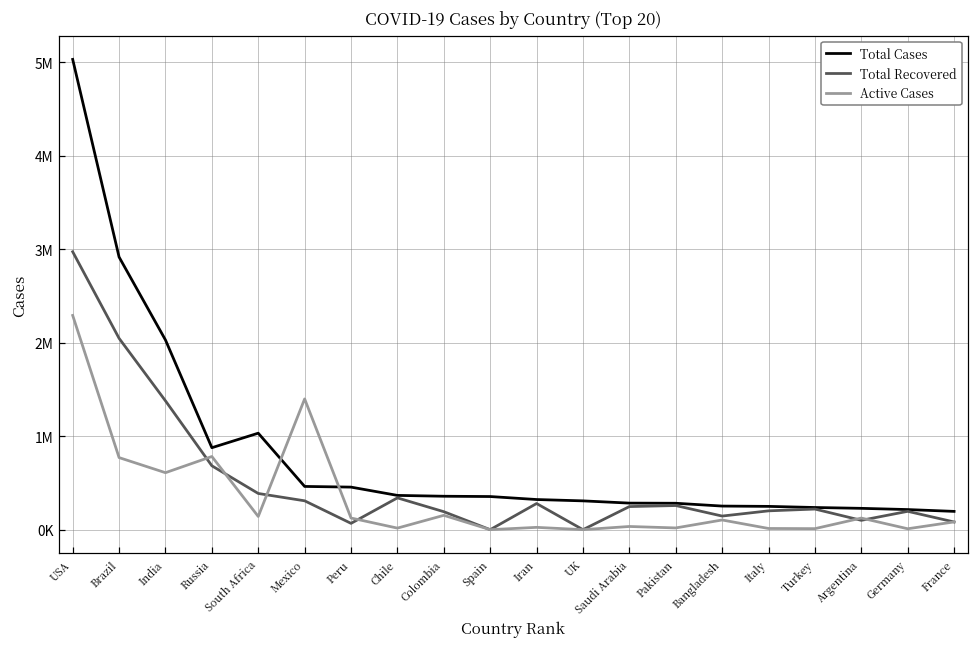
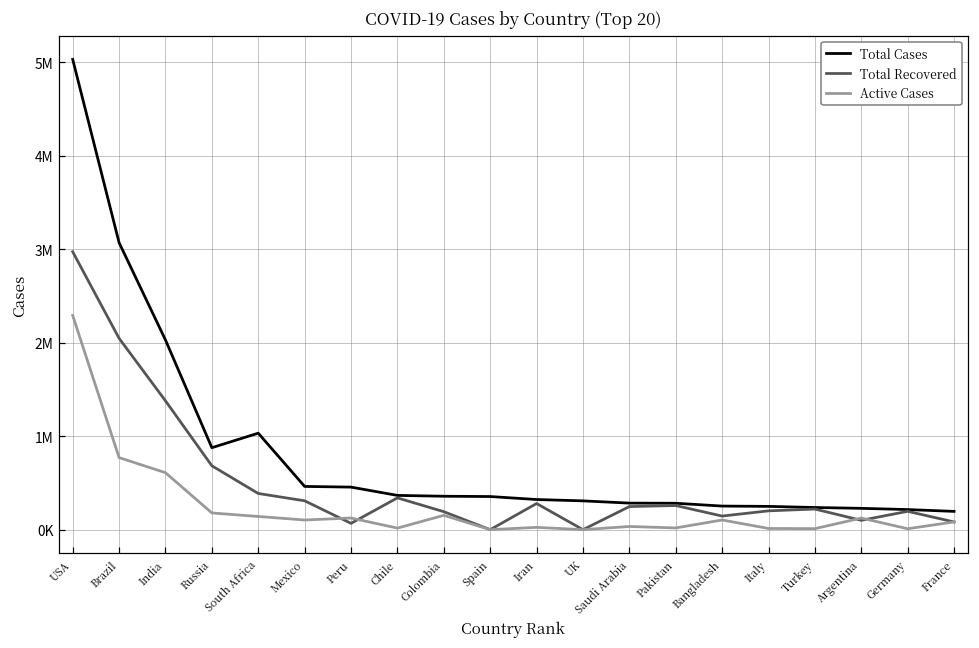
  {
    "Total Cases": {
      "USA": 5000000,
-     "Brazil": 2900000,
+     "Brazil": 3100000,
      "India": 2000000,
      "Russia": 900000,
      "South Africa": 1000000,
      "Mexico": 500000,
      "Peru": 500000,
      "Colombia": 400000,
      "Spain": 400000,
      "Iran": 300000,
      "UK": 300000,
      "Saudi Arabia": 300000,
      "Bangladesh": 300000,
      "Italy": 200000,
      "Argentina": 200000,
      "France": 200000
    },
    "Total Recovered": {
      "USA": 3000000,
      "Brazil": 2000000,
      "India": 1400000,
      "Russia": 700000,
      "South Africa": 400000,
      "Mexico": 300000,
      "Peru": 100000,
      "Colombia": 200000,
      "Iran": 300000,
      "Saudi Arabia": 200000,
      "Bangladesh": 100000,
      "Italy": 200000
    },
    "Active Cases": {
      "USA": 2300000,
      "Brazil": 800000,
      "India": 600000,
-     "Russia": 800000,
+     "Russia": 200000,
      "South Africa": 100000,
-     "Mexico": 1400000,
+     "Mexico": 100000,
      "Peru": 100000,
      "Chile": 0,
      "Colombia": 200000,
      "Iran": 0,
      "Saudi Arabia": 0,
      "Pakistan": 0,
      "Bangladesh": 100000,
      "Italy": 0,
      "Turkey": 0,
      "Germany": 0
    }
  }
